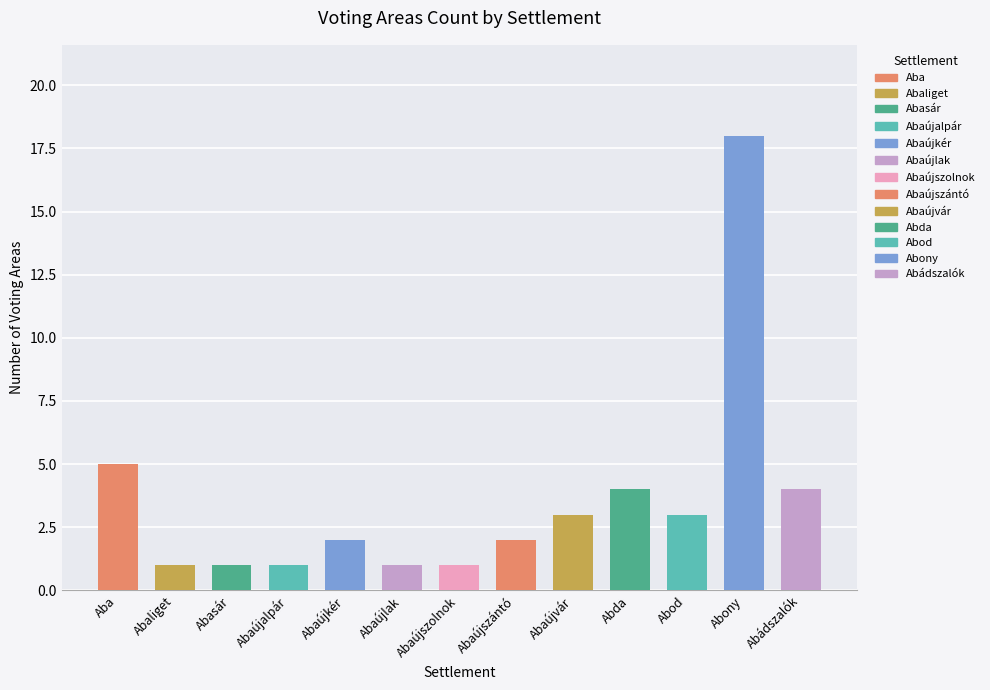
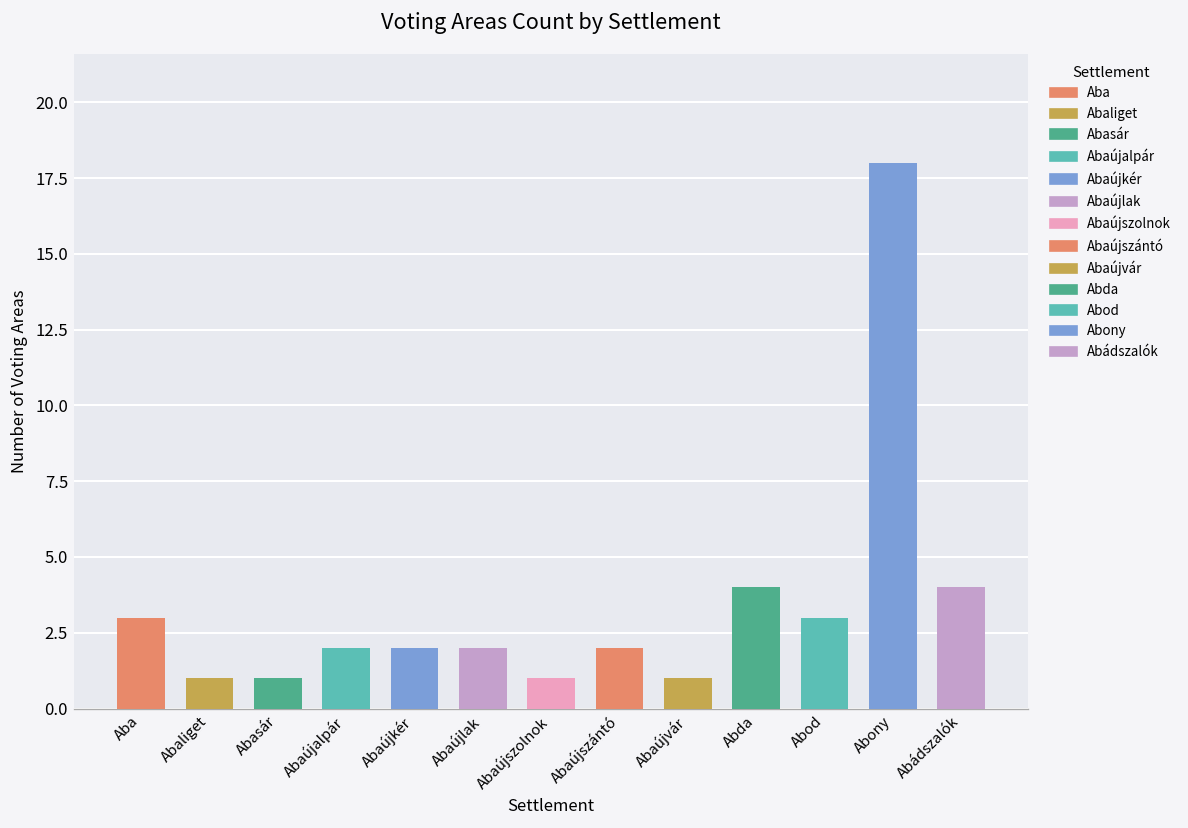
  {
-   "Aba": 5,
+   "Aba": 3,
    "Abaliget": 1,
    "Abasár": 1,
-   "Abaújalpár": 1,
+   "Abaújalpár": 2,
    "Abaújkér": 2,
-   "Abaújlak": 1,
+   "Abaújlak": 2,
    "Abaújszolnok": 1,
    "Abaújszántó": 2,
-   "Abaújvár": 3,
+   "Abaújvár": 1,
    "Abda": 4,
    "Abod": 3,
    "Abony": 18,
    "Abádszalók": 4
  }
